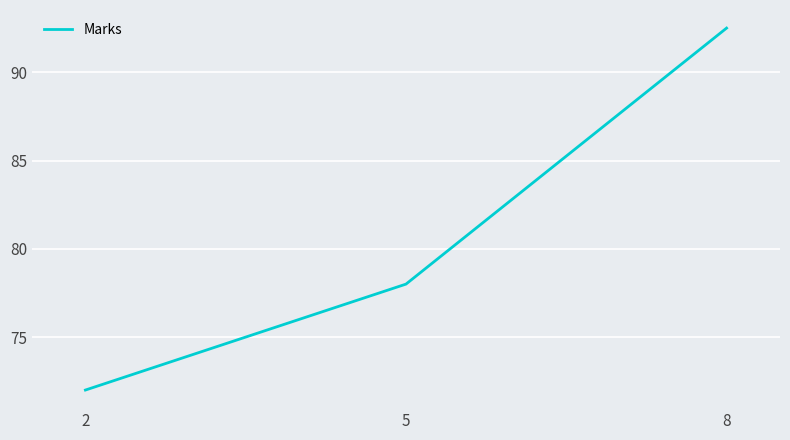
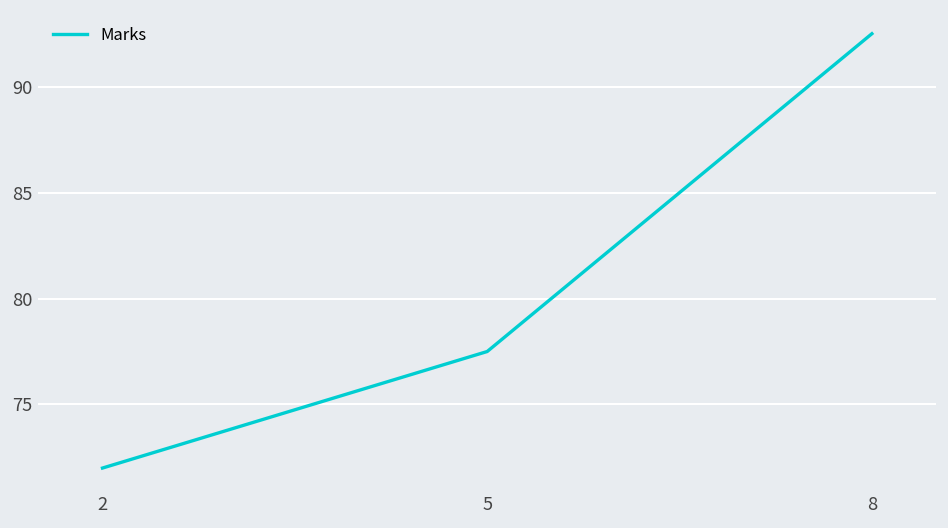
  {
    "2": 72.0,
-   "5": 78.0,
+   "5": 77.5,
    "8": 92.5
  }
